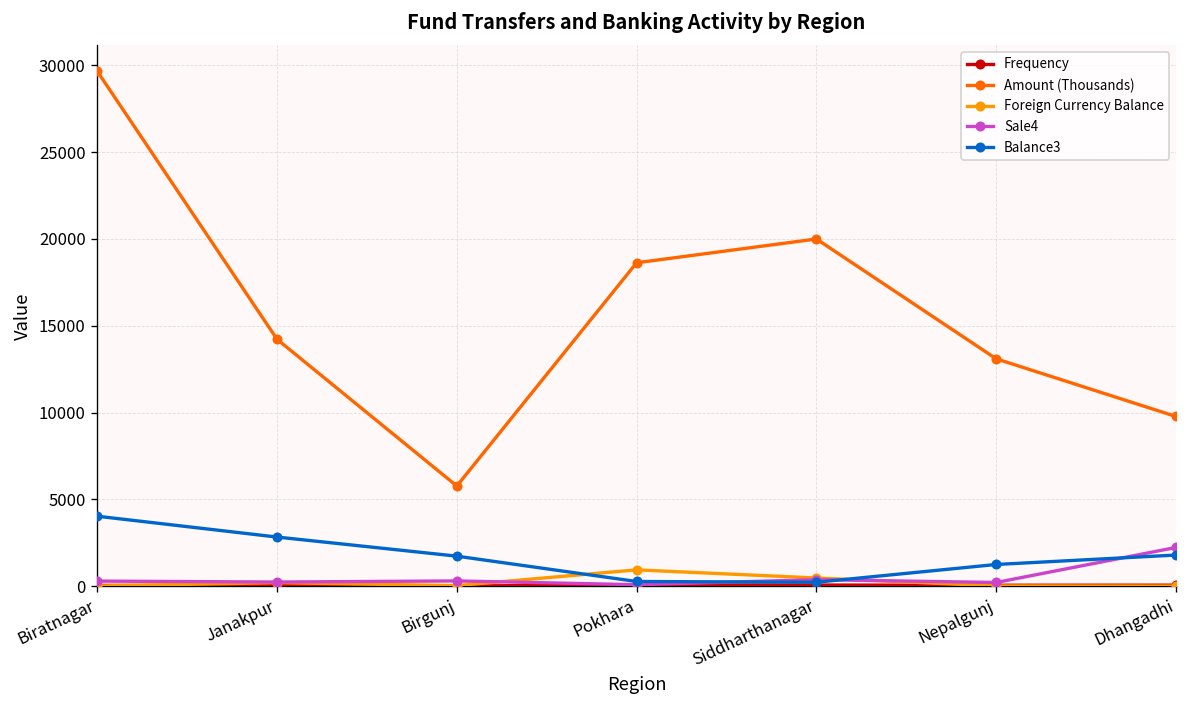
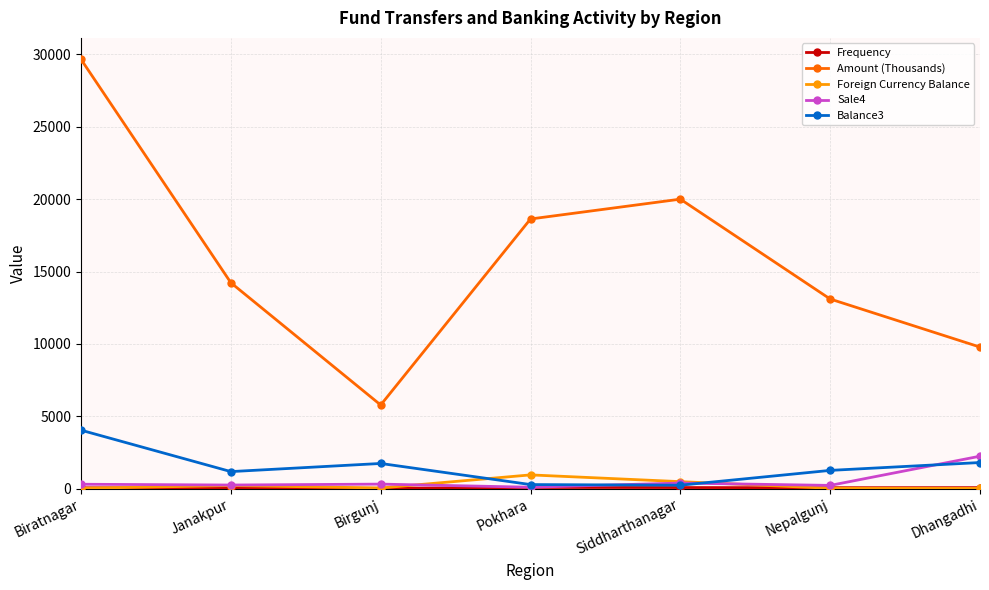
  {
    "Sale4": {
      "Biratnagar": 300,
      "Birgunj": 300,
      "Dhangadhi": 2200
    },
    "Balance3": {
      "Biratnagar": 4000,
-     "Janakpur": 2800,
+     "Janakpur": 1200,
      "Birgunj": 1700,
      "Pokhara": 300,
      "Nepalgunj": 1300,
      "Dhangadhi": 1800
    }
  }
